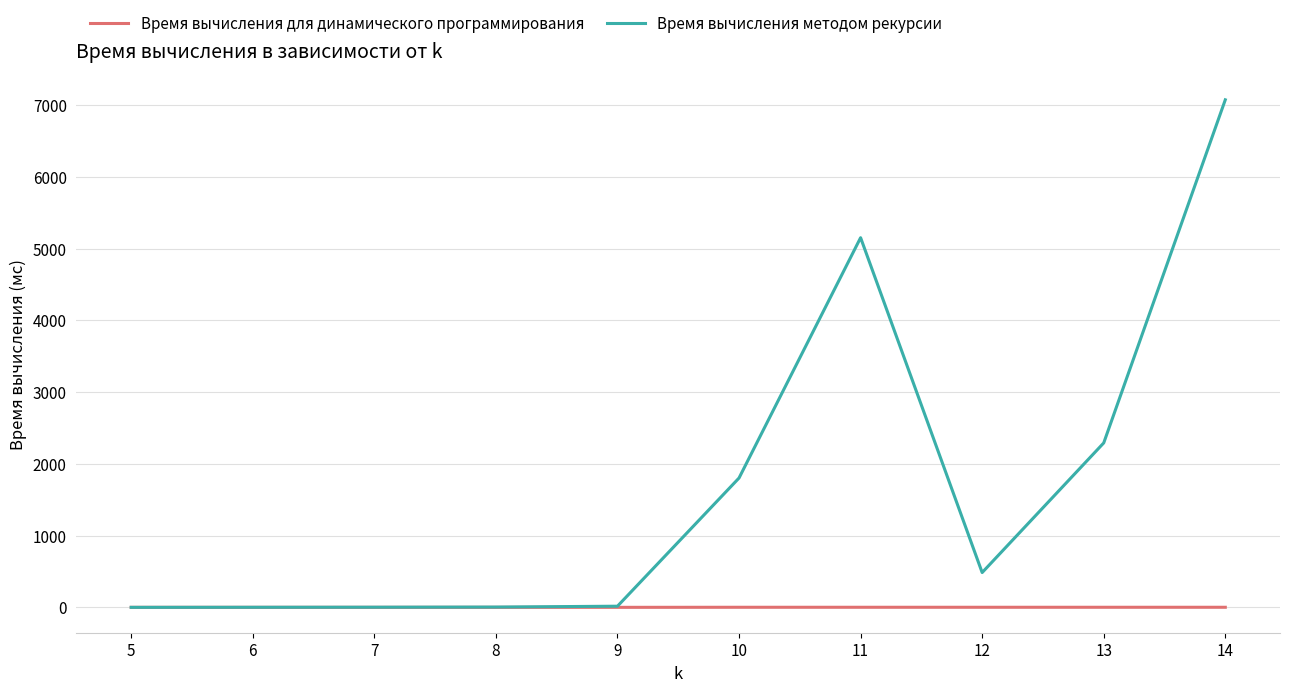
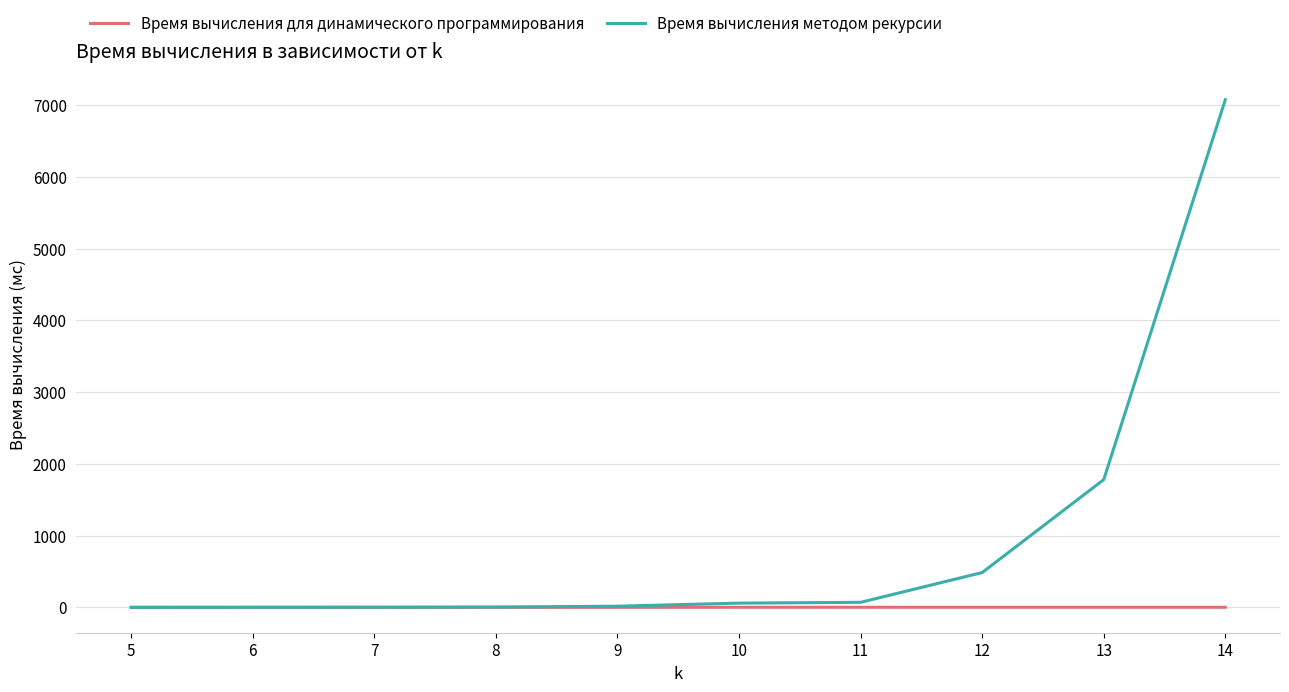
  {
    "Время вычисления для динамического программирования": {
      "10": 0,
      "11": 0,
      "12": 0,
      "13": 0,
      "14": 0
    },
    "Время вычисления методом рекурсии": {
-     "10": 1800,
-     "11": 5200,
+     "10": 100,
+     "11": 100,
      "12": 500,
-     "13": 2300,
+     "13": 1800,
      "14": 7100
    }
  }
